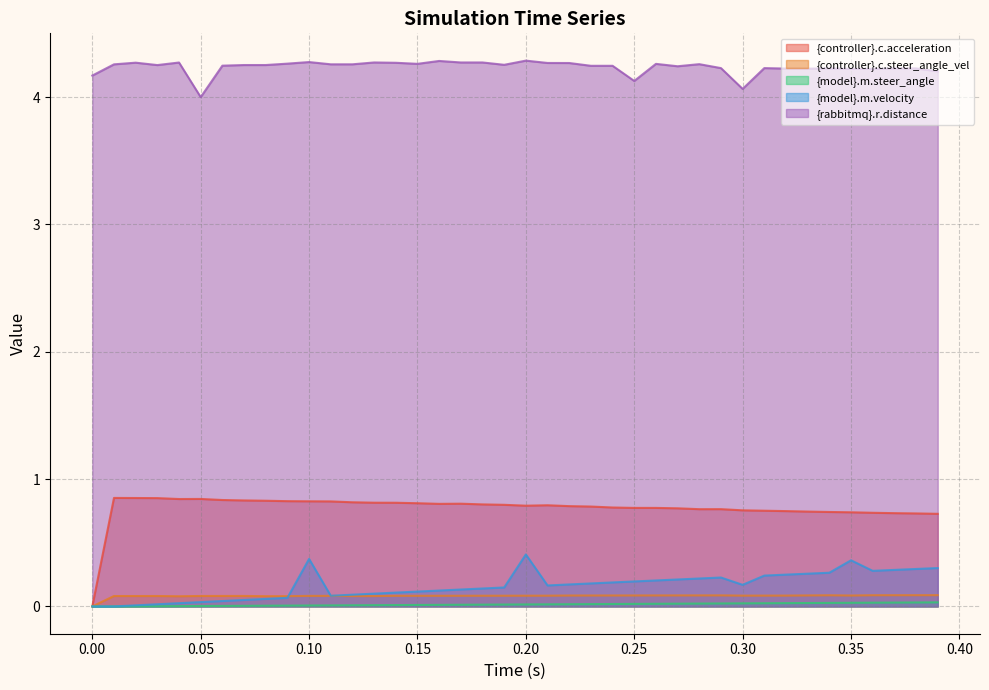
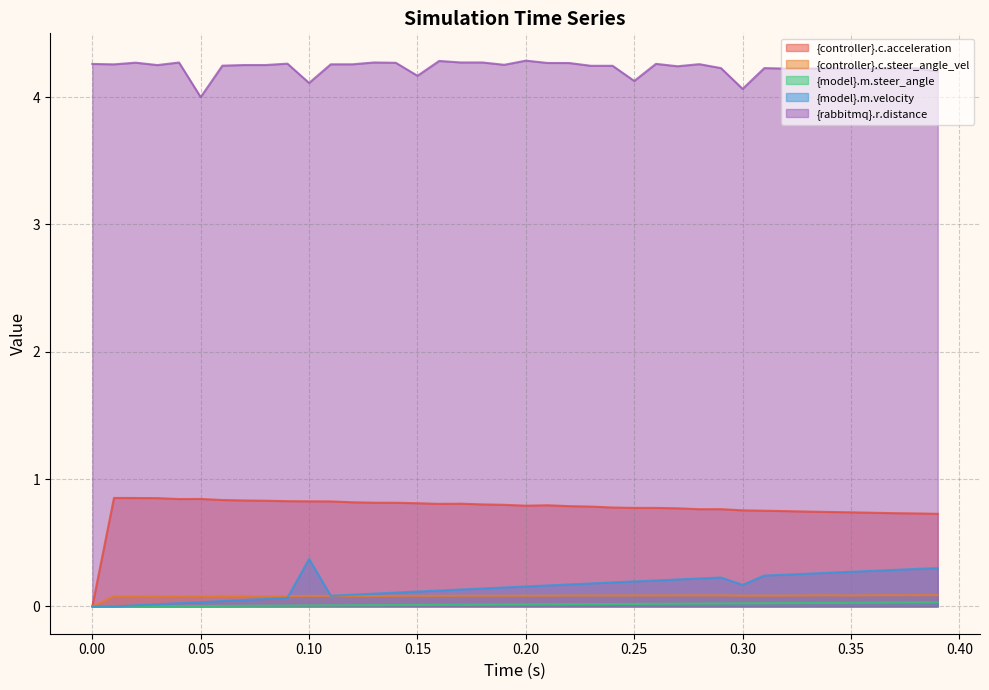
  {
    "{model}.m.steer_angle": {
      "0.05": 0.00,
      "0.10": 0.01,
      "0.15": 0.01,
      "0.20": 0.02,
      "0.25": 0.02,
      "0.30": 0.02,
      "0.35": 0.03
    },
    "{model}.m.velocity": {
      "0.05": 0.03,
      "0.10": 0.37,
      "0.15": 0.12,
-     "0.20": 0.41,
+     "0.20": 0.16,
      "0.25": 0.20,
      "0.30": 0.17,
-     "0.35": 0.36
+     "0.35": 0.27
    },
    "{rabbitmq}.r.distance": {
-     "0.00": 4.17,
+     "0.00": 4.26,
      "0.05": 4.00,
-     "0.10": 4.28,
-     "0.15": 4.26,
+     "0.10": 4.11,
+     "0.15": 4.17,
      "0.20": 4.29,
      "0.25": 4.13,
      "0.30": 4.06
    }
  }
